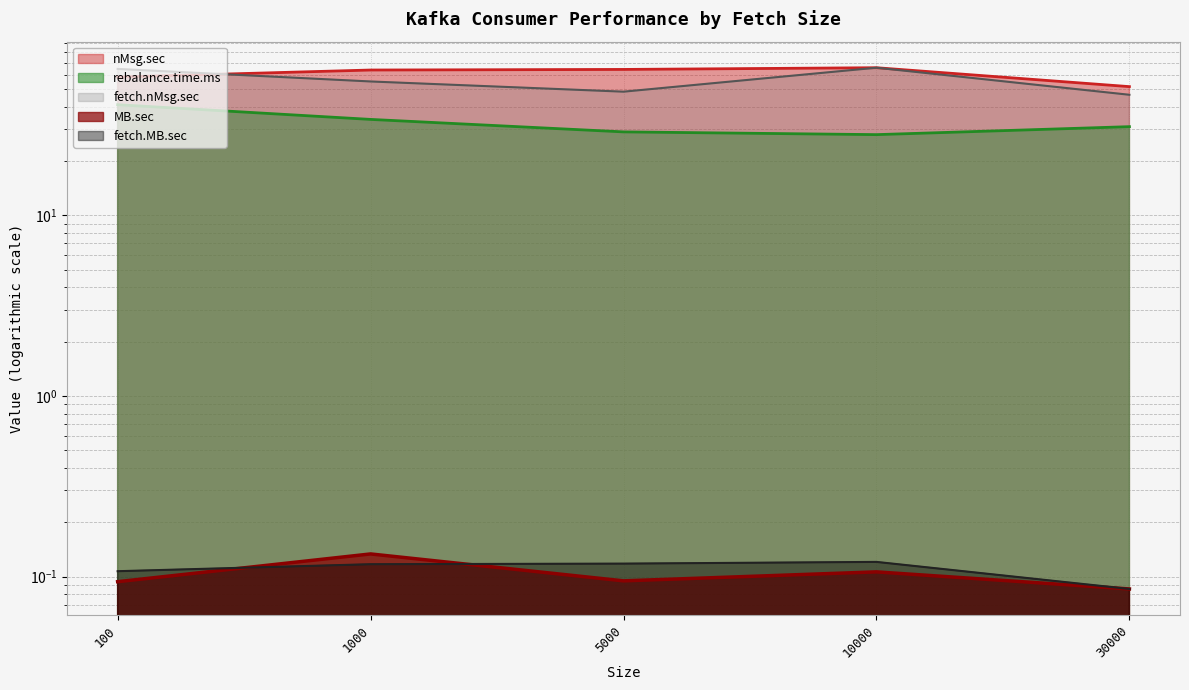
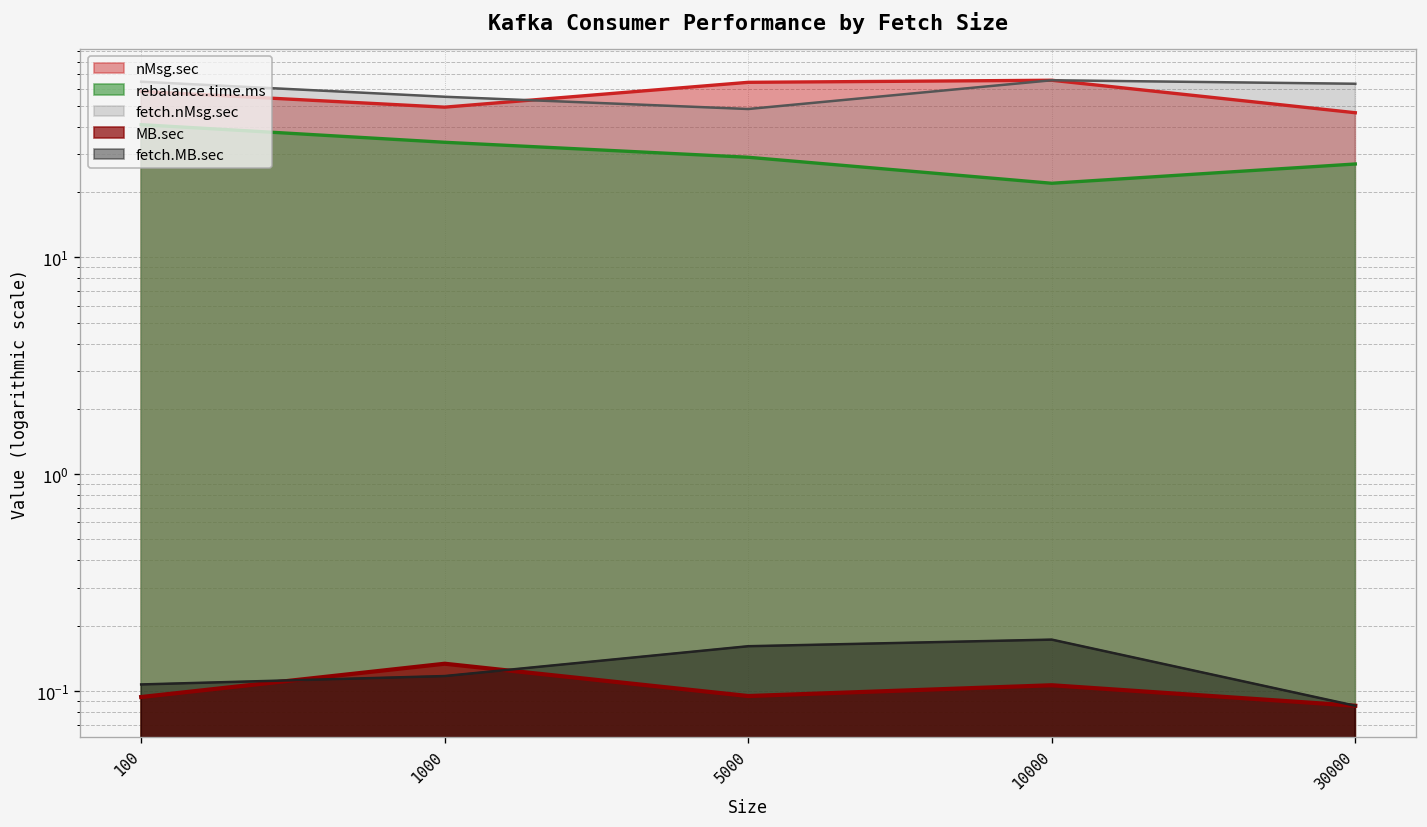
  {
    "nMsg.sec": {
-     "1000": 64,
+     "1000": 49,
      "5000": 64,
-     "30000": 52
+     "30000": 47
    },
    "rebalance.time.ms": {
      "1000": 34,
      "5000": 29,
-     "10000": 28,
-     "30000": 31
+     "10000": 22,
+     "30000": 27
    },
    "fetch.nMsg.sec": {
      "1000": 55,
      "5000": 48,
-     "30000": 47
+     "30000": 63
    },
    "MB.sec": {
      "100": 0.09,
      "1000": 0.13,
      "5000": 0.09,
      "10000": 0.11
    },
    "fetch.MB.sec": {
      "100": 0.11,
      "1000": 0.12,
-     "5000": 0.12,
-     "10000": 0.12
+     "5000": 0.16,
+     "10000": 0.17
    }
  }
